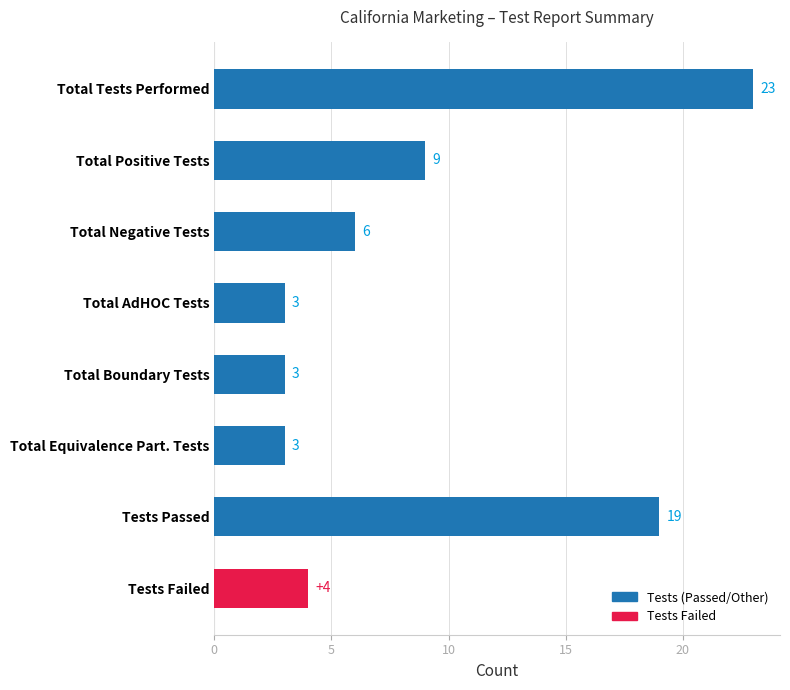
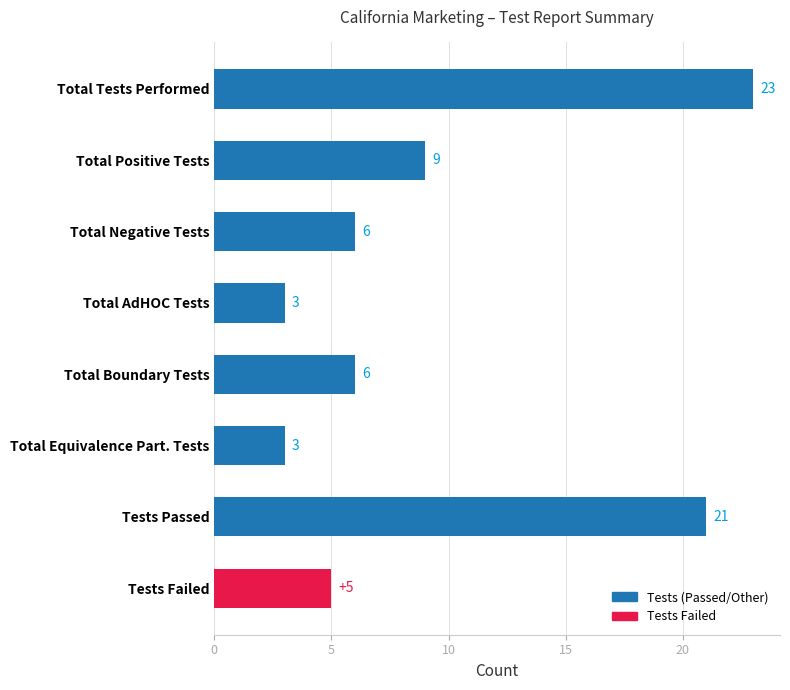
  {
    "Total Tests Performed": "23",
    "Total Positive Tests": "9",
    "Total Negative Tests": "6",
    "Total AdHOC Tests": "3",
-   "Total Boundary Tests": "3",
+   "Total Boundary Tests": "6",
    "Total Equivalence Part. Tests": "3",
-   "Tests Passed": "19",
-   "Tests Failed": "+4"
+   "Tests Passed": "21",
+   "Tests Failed": "+5"
  }
